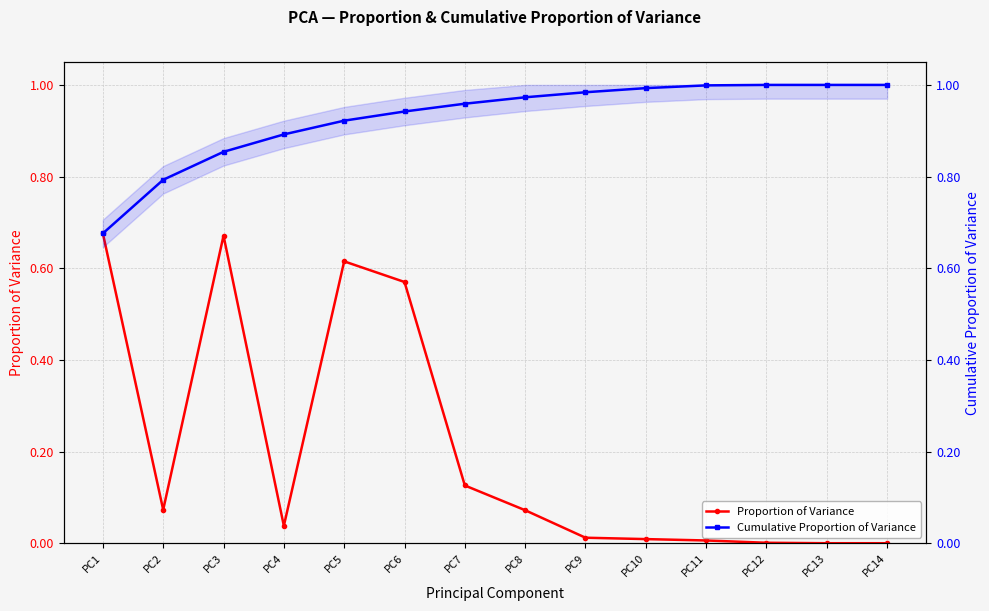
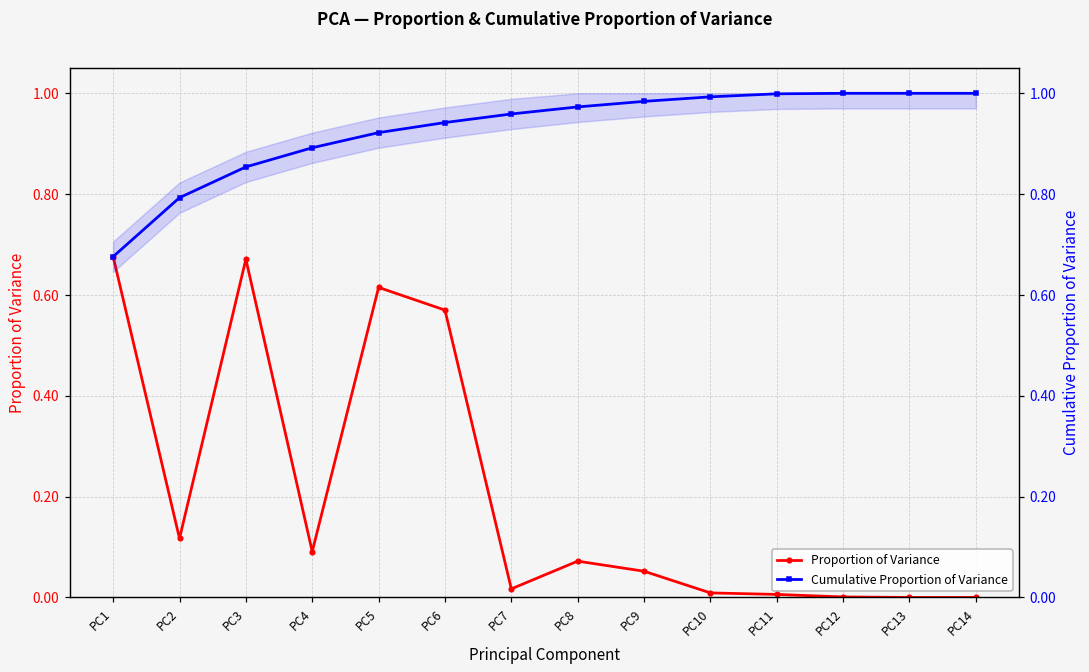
  {
    "Proportion of Variance": {
      "PC1": 0.68,
-     "PC2": 0.07,
+     "PC2": 0.12,
      "PC3": 0.67,
-     "PC4": 0.04,
+     "PC4": 0.09,
      "PC5": 0.62,
      "PC6": 0.57,
-     "PC7": 0.13,
+     "PC7": 0.02,
      "PC8": 0.07,
-     "PC9": 0.01,
+     "PC9": 0.05,
      "PC10": 0.01,
      "PC11": 0.01,
      "PC12": 0.00,
      "PC13": 0.00,
      "PC14": 0.00
    }
  }
